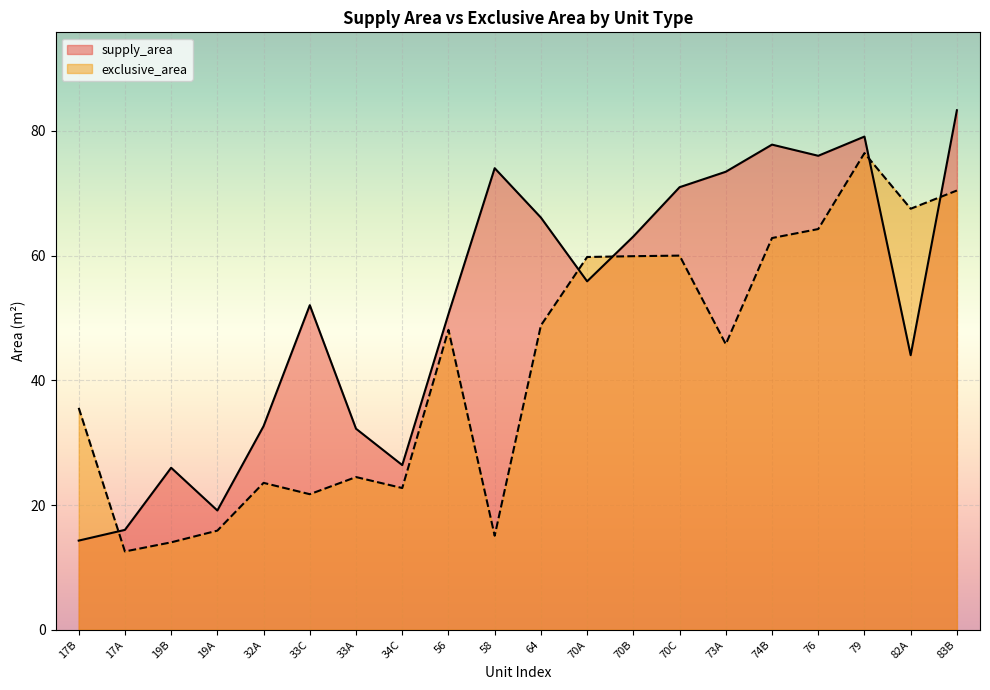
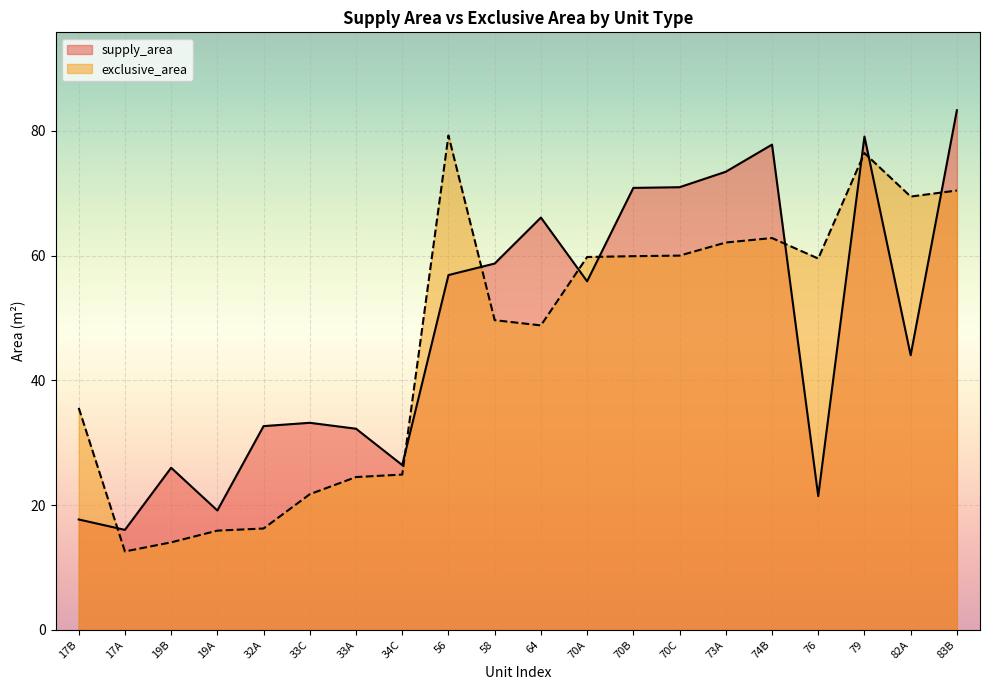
  {
    "supply_area": {
-     "17B": 14,
+     "17B": 18,
      "17A": 16,
      "19B": 26,
      "19A": 19,
      "32A": 33,
-     "33C": 52,
+     "33C": 33,
      "33A": 32,
      "34C": 26,
-     "56": 51,
-     "58": 74,
+     "56": 57,
+     "58": 59,
      "64": 66,
      "70A": 56,
-     "70B": 63,
+     "70B": 71,
      "70C": 71,
      "73A": 73,
      "74B": 78,
-     "76": 76,
+     "76": 21,
      "79": 79,
      "82A": 44,
      "83B": 83
    },
    "exclusive_area": {
      "17B": 36,
      "17A": 13,
      "19B": 14,
      "19A": 16,
-     "32A": 24,
+     "32A": 16,
      "33C": 22,
      "33A": 24,
-     "34C": 23,
-     "56": 48,
-     "58": 15,
+     "34C": 25,
+     "56": 79,
+     "58": 50,
      "64": 49,
      "70A": 60,
      "70B": 60,
      "70C": 60,
-     "73A": 46,
+     "73A": 62,
      "74B": 63,
-     "76": 64,
+     "76": 60,
      "79": 76,
-     "82A": 68,
+     "82A": 69,
      "83B": 70
    }
  }
